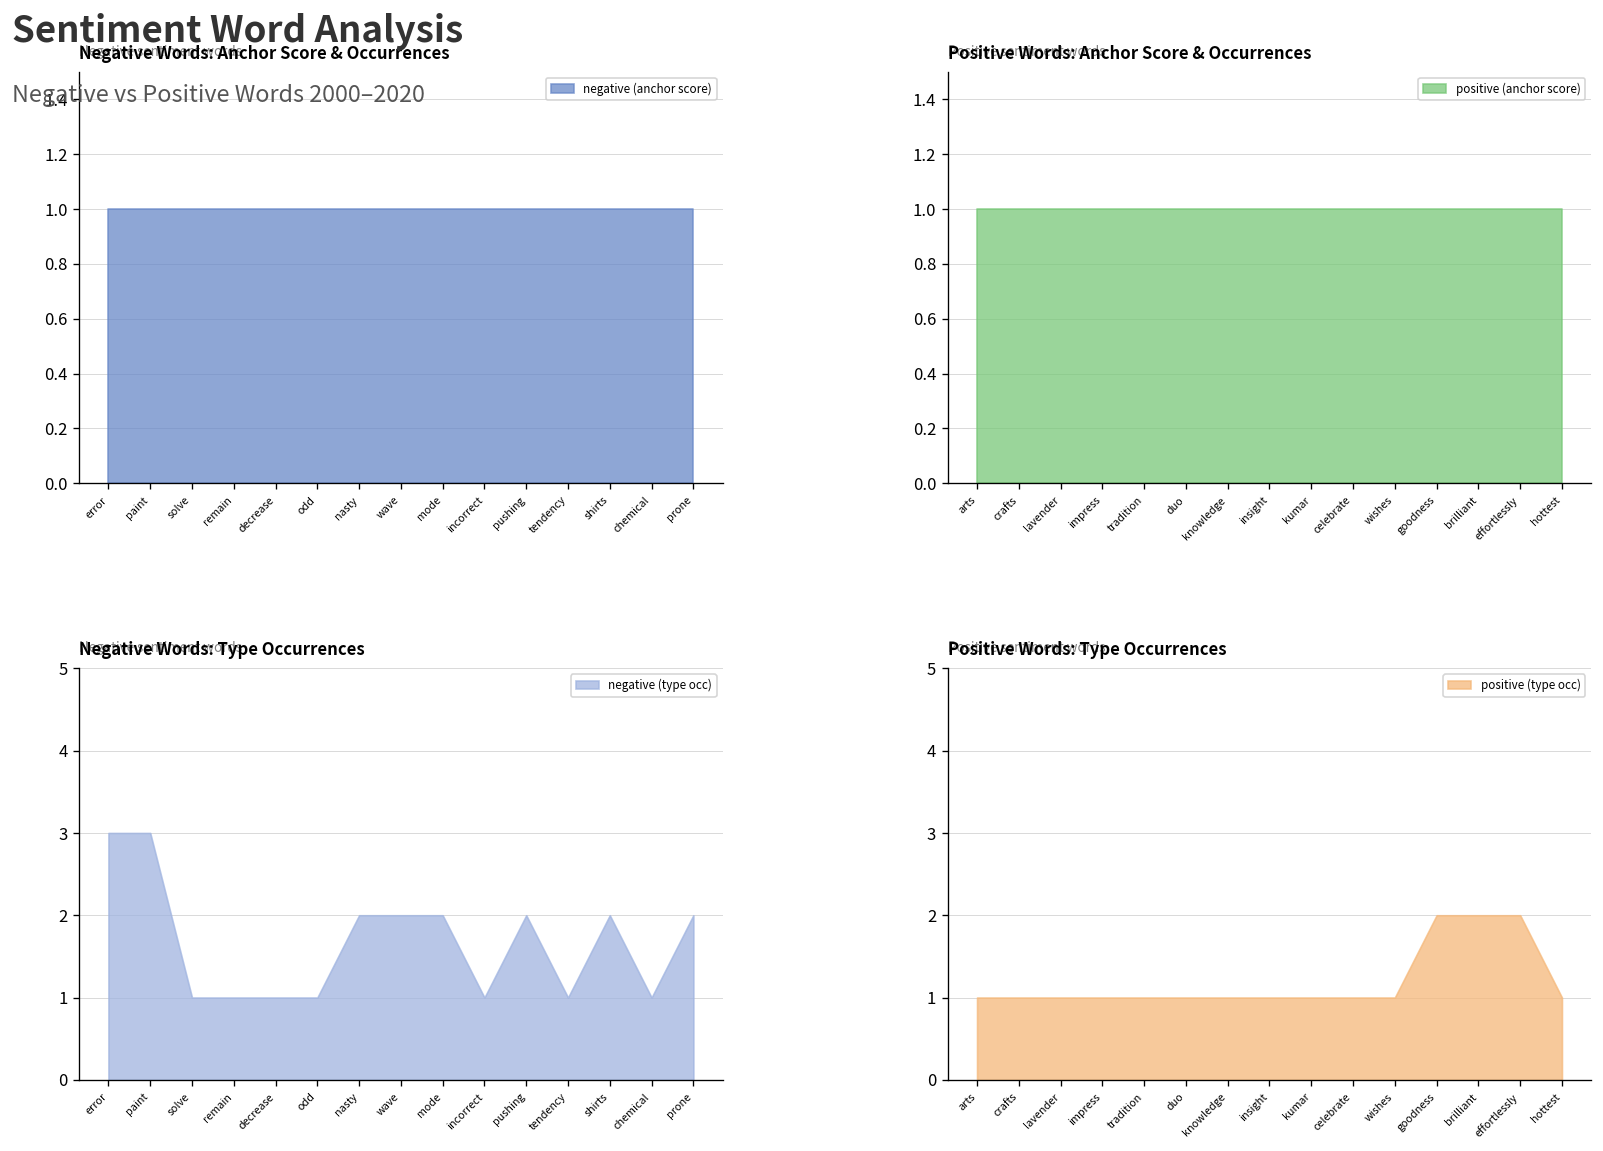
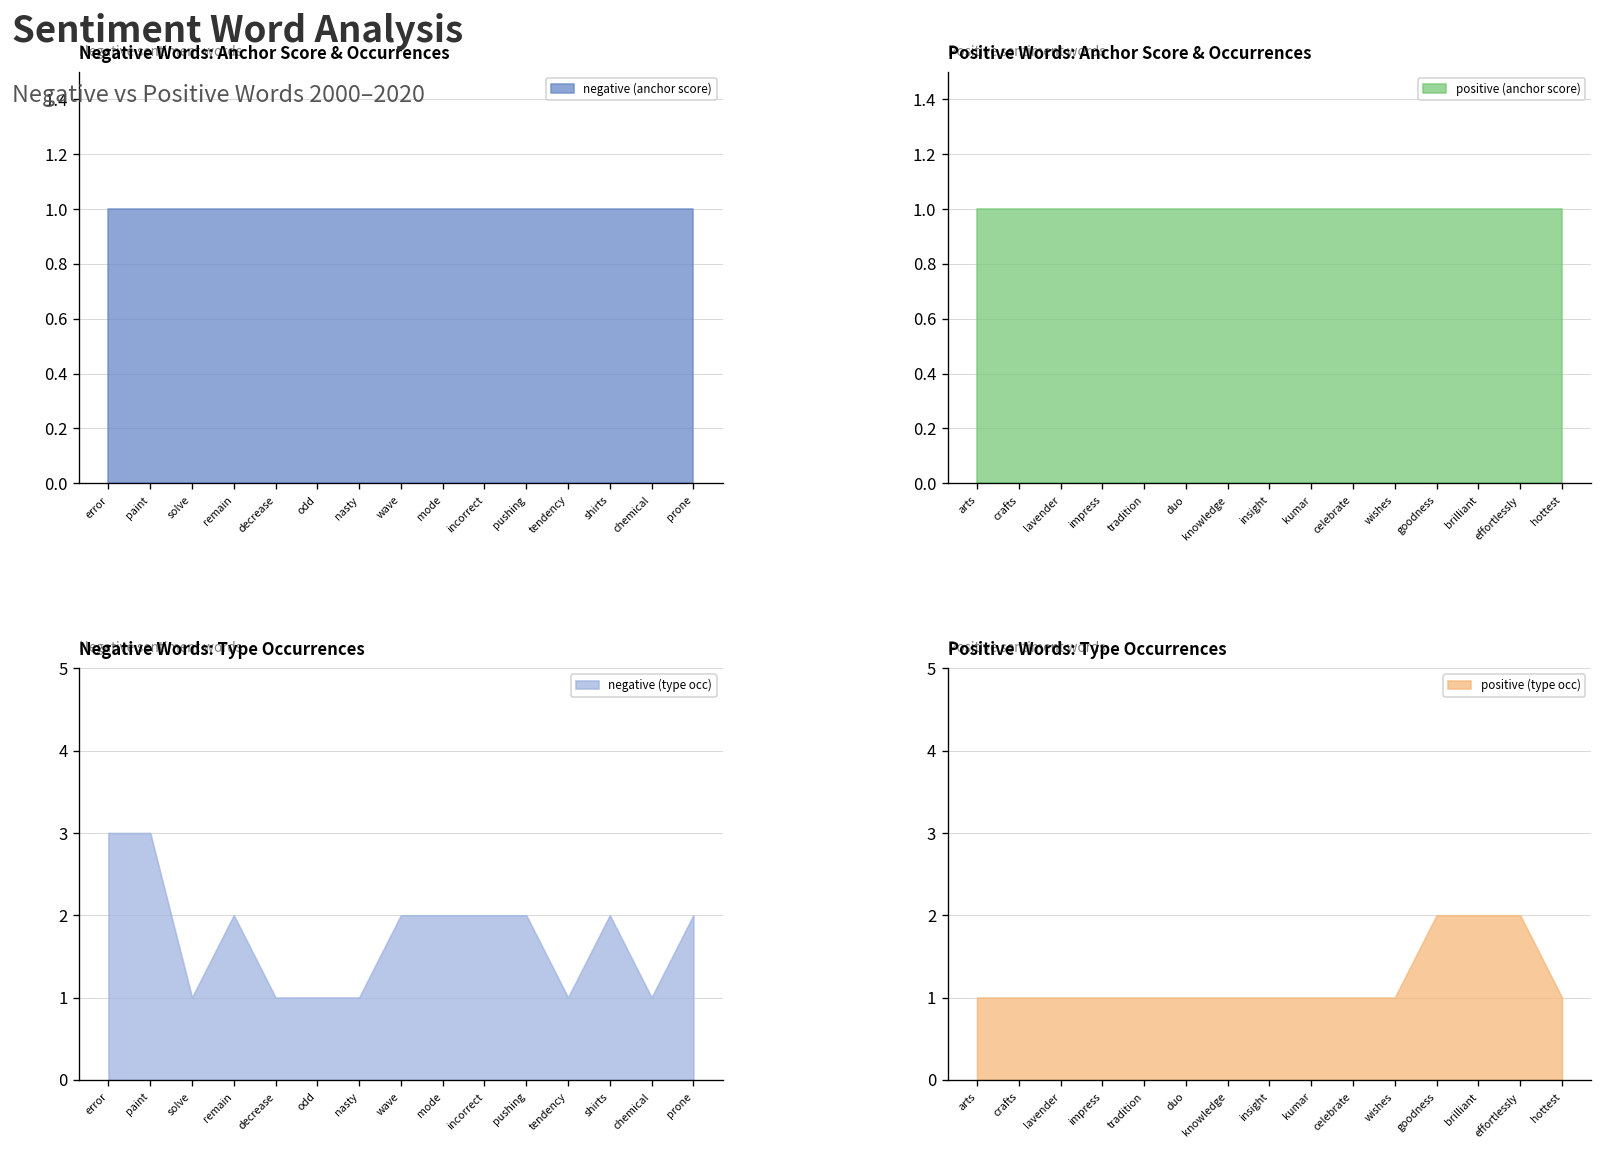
  {
    "Negative Words: Anchor Score & Occurrences": {
      "error": 1.00,
      "paint": 1.00,
      "solve": 1.00,
      "remain": 1.00,
      "decrease": 1.00,
      "odd": 1.00,
      "nasty": 1.00,
      "wave": 1.00,
      "mode": 1.00,
      "incorrect": 1.00,
      "pushing": 1.00,
      "tendency": 1.00,
      "shirts": 1.00,
      "chemical": 1.00,
      "prone": 1.00
    },
    "Positive Words: Anchor Score & Occurrences": {
      "arts": 1.00,
      "crafts": 1.00,
      "lavender": 1.00,
      "impress": 1.00,
      "tradition": 1.00,
      "duo": 1.00,
      "knowledge": 1.00,
      "insight": 1.00,
      "kumar": 1.00,
      "celebrate": 1.00,
      "wishes": 1.00,
      "goodness": 1.00,
      "brilliant": 1.00,
      "effortlessly": 1.00,
      "hottest": 1.00
    },
    "Negative Words: Type Occurrences": {
      "error": 3,
      "paint": 3,
      "solve": 1,
-     "remain": 1,
+     "remain": 2,
      "decrease": 1,
      "odd": 1,
-     "nasty": 2,
+     "nasty": 1,
      "wave": 2,
      "mode": 2,
-     "incorrect": 1,
+     "incorrect": 2,
      "pushing": 2,
      "tendency": 1,
      "shirts": 2,
      "chemical": 1,
      "prone": 2
    },
    "Positive Words: Type Occurrences": {
      "arts": 1.0,
      "crafts": 1.0,
      "lavender": 1.0,
      "impress": 1.0,
      "tradition": 1.0,
      "duo": 1.0,
      "knowledge": 1.0,
      "insight": 1.0,
      "kumar": 1.0,
      "celebrate": 1.0,
      "wishes": 1.0,
      "goodness": 2.0,
      "brilliant": 2.0,
      "effortlessly": 2.0,
      "hottest": 1.0
    }
  }
